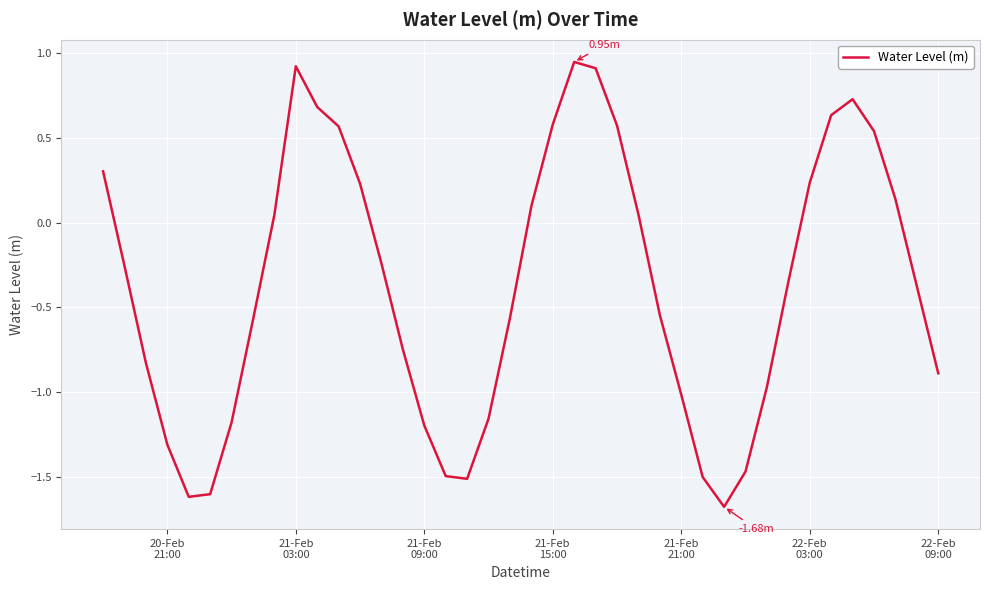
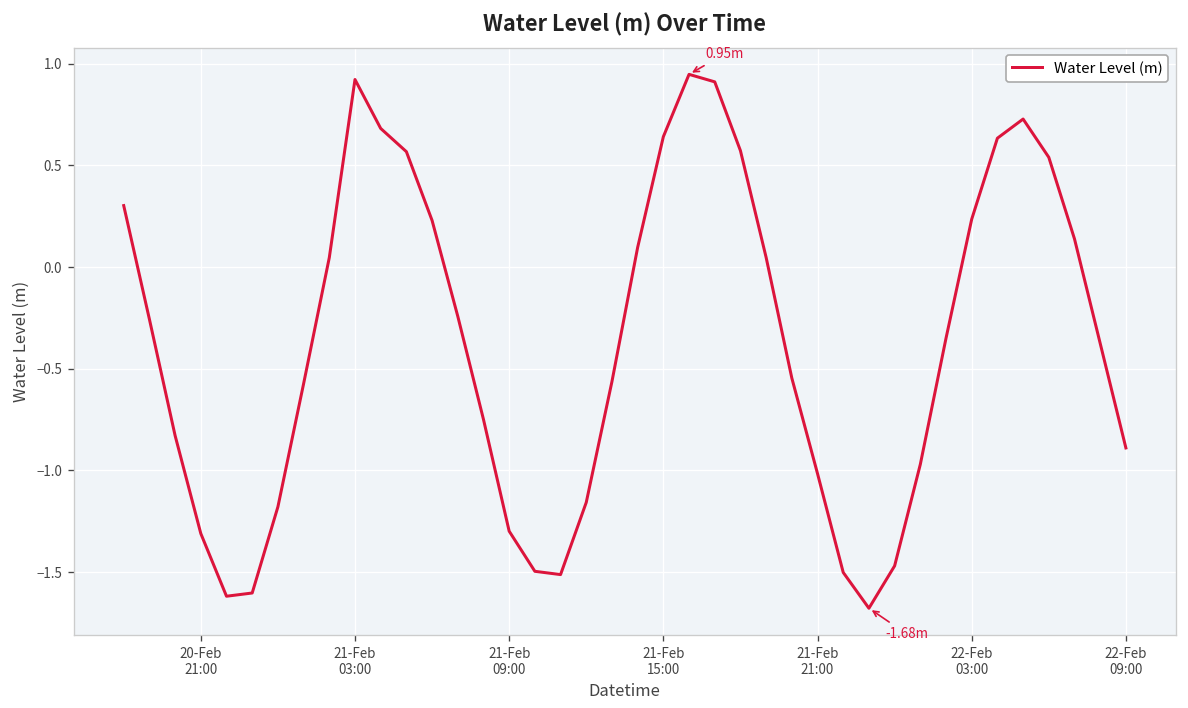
  {
    "20-Feb 21:00": -1.31,
    "21-Feb 03:00": 0.92,
-   "21-Feb 09:00": -1.20,
-   "21-Feb 15:00": 0.58,
+   "21-Feb 09:00": -1.30,
+   "21-Feb 15:00": 0.64,
    "21-Feb 21:00": -1.02,
    "22-Feb 03:00": 0.24,
    "22-Feb 09:00": -0.89
  }
